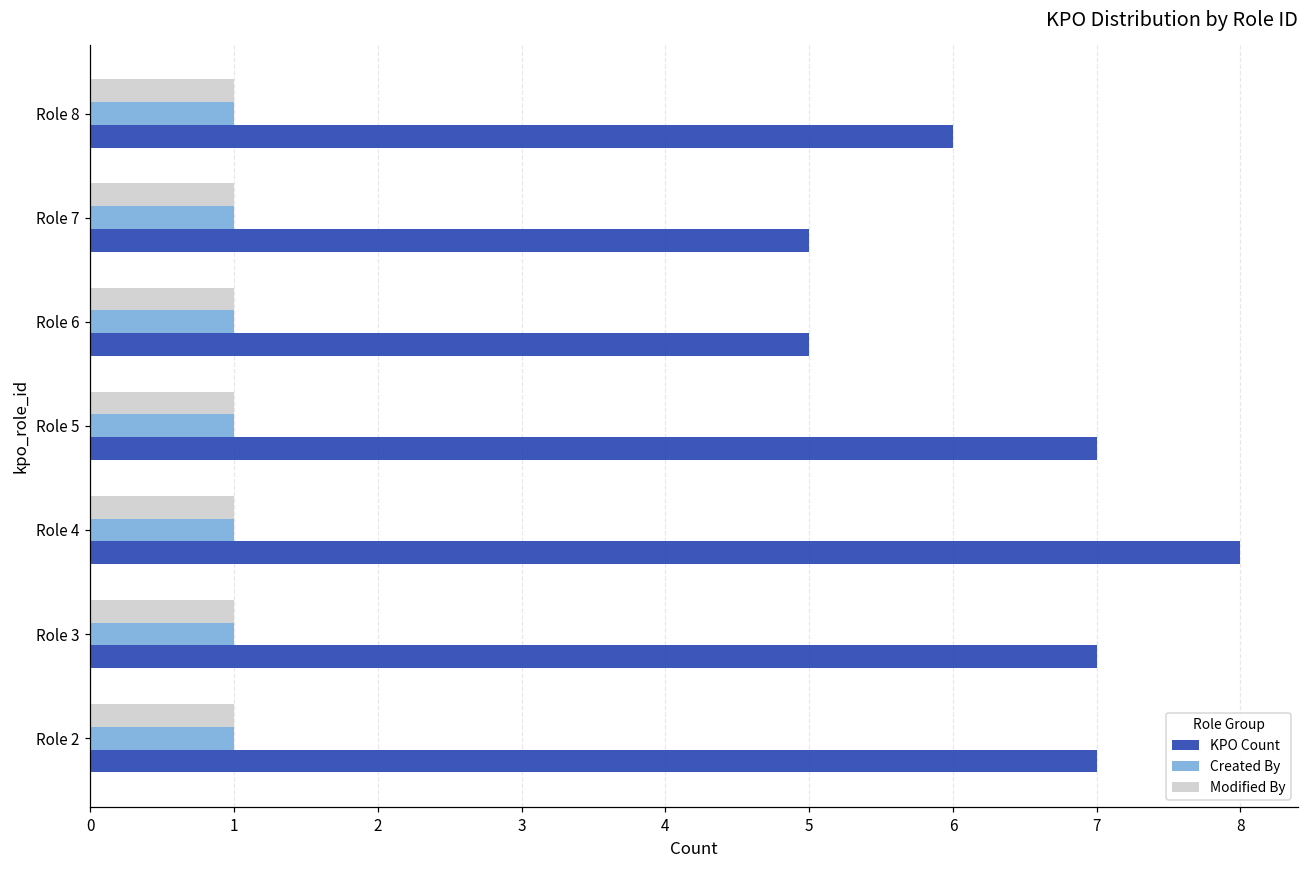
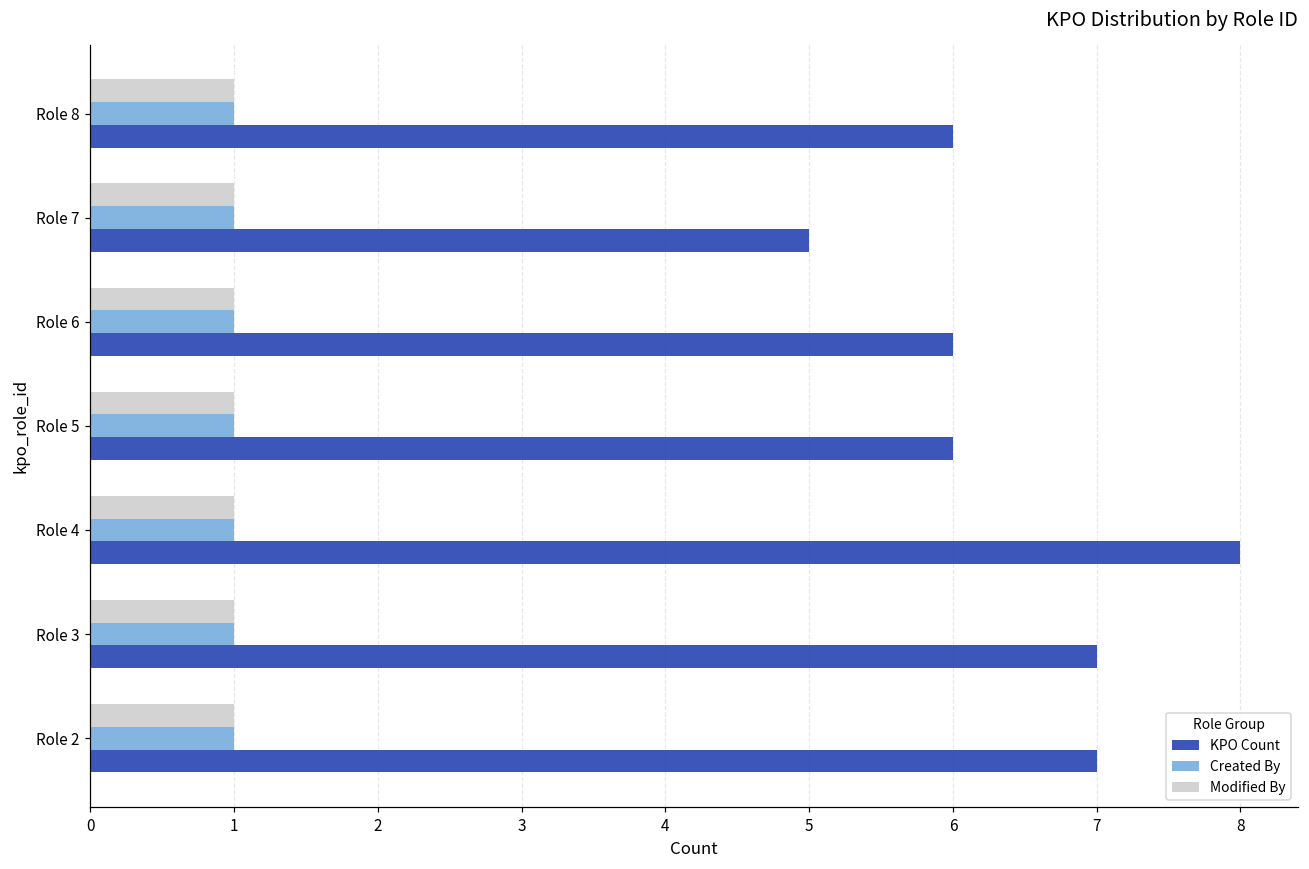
  {
    "KPO Count": {
      "Role 8": 6,
      "Role 7": 5,
-     "Role 6": 5,
-     "Role 5": 7,
+     "Role 6": 6,
+     "Role 5": 6,
      "Role 4": 8,
      "Role 3": 7,
      "Role 2": 7
    },
    "Created By": {
      "Role 8": 1,
      "Role 7": 1,
      "Role 6": 1,
      "Role 5": 1,
      "Role 4": 1,
      "Role 3": 1,
      "Role 2": 1
    },
    "Modified By": {
      "Role 8": 1,
      "Role 7": 1,
      "Role 6": 1,
      "Role 5": 1,
      "Role 4": 1,
      "Role 3": 1,
      "Role 2": 1
    }
  }
